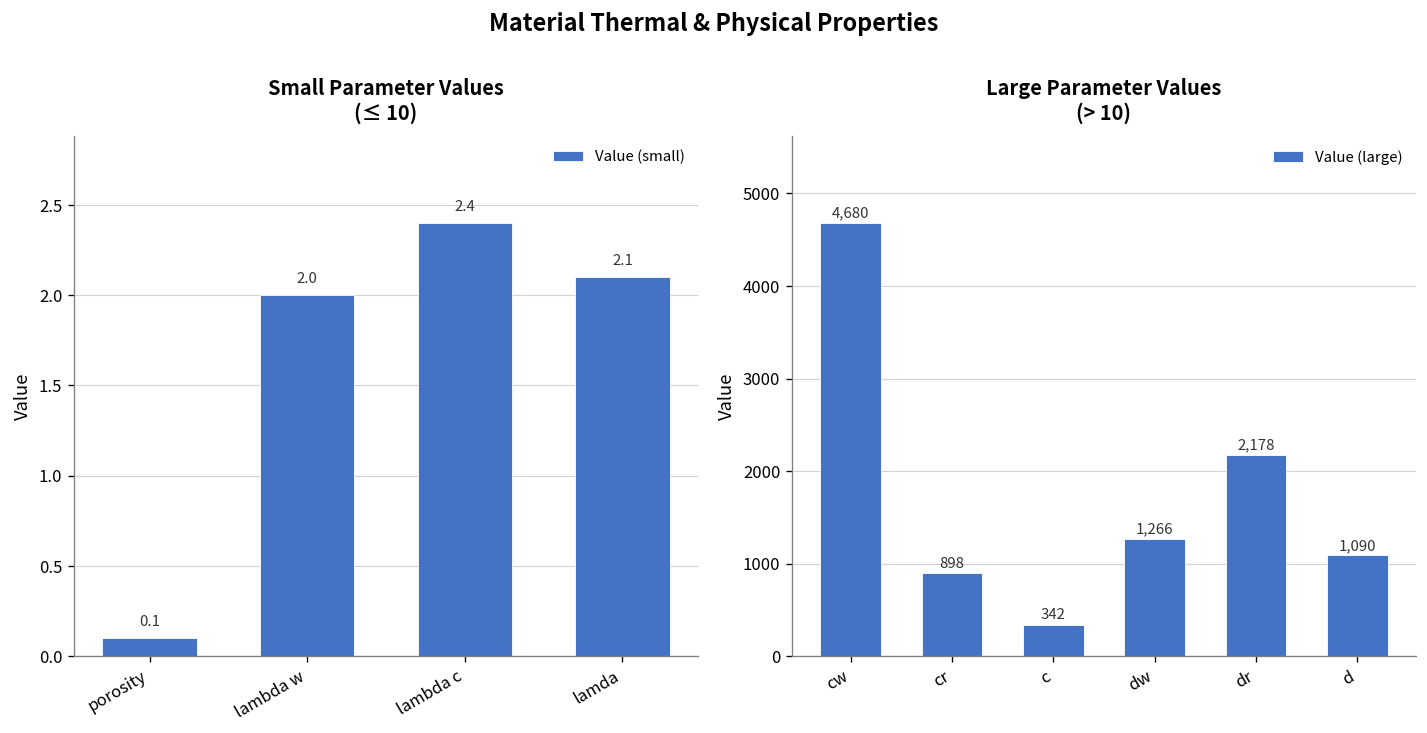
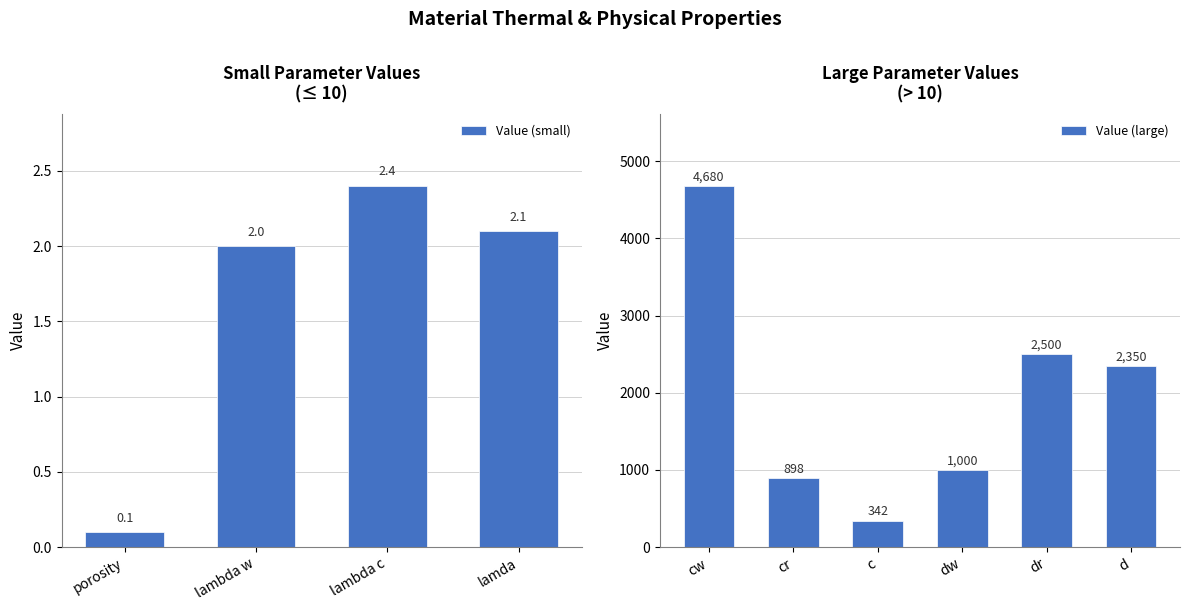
  {
    "Small Parameter Values (≤ 10)": {
      "porosity": "0.1",
      "lambda w": "2.0",
      "lambda c": "2.4",
      "lamda": "2.1"
    },
    "Large Parameter Values (> 10)": {
      "cw": "4,680",
      "cr": "898",
      "c": "342",
-     "dw": "1,266",
-     "dr": "2,178",
-     "d": "1,090"
+     "dw": "1,000",
+     "dr": "2,500",
+     "d": "2,350"
    }
  }
